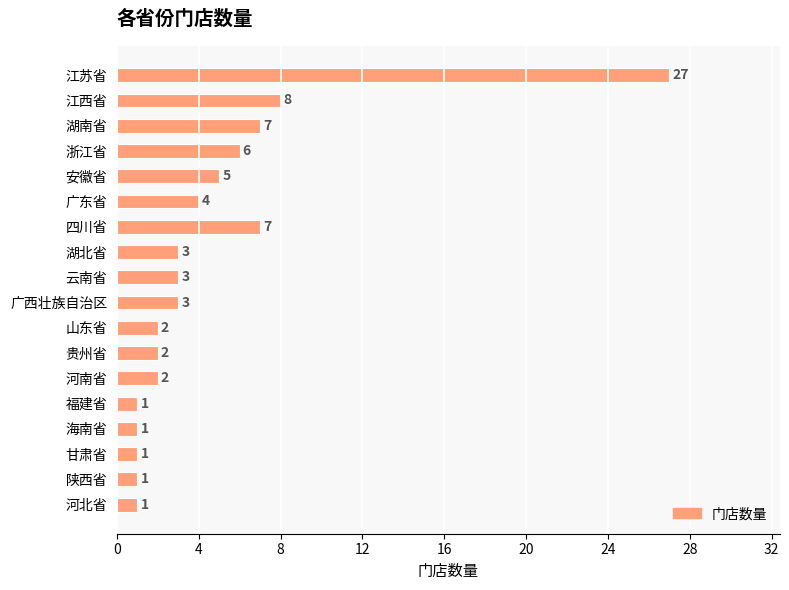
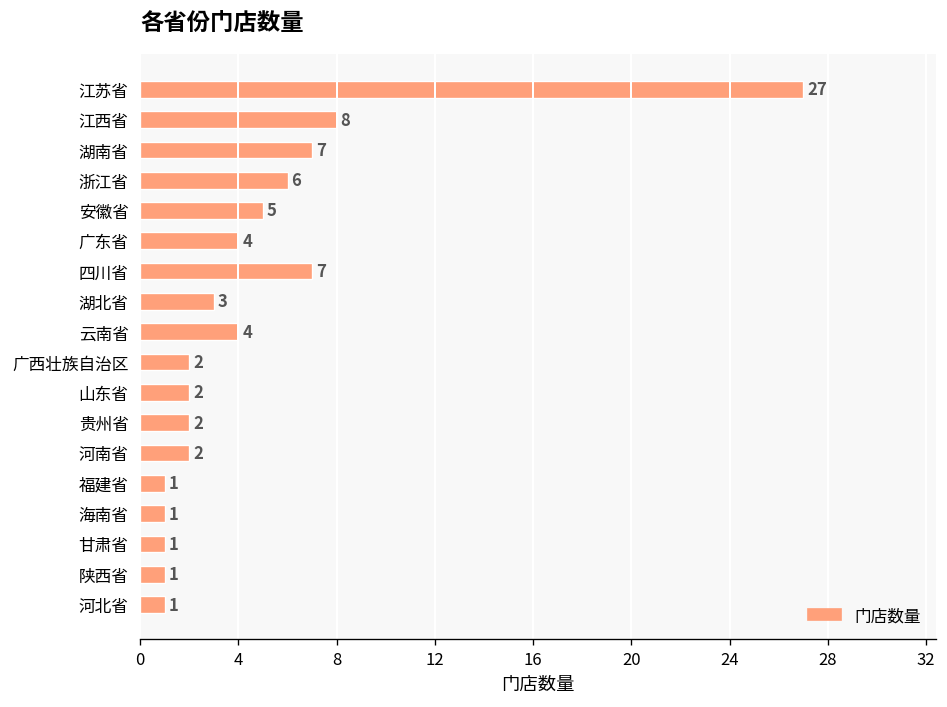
  {
    "江苏省": 27,
    "江西省": 8,
    "湖南省": 7,
    "浙江省": 6,
    "安徽省": 5,
    "广东省": 4,
    "四川省": 7,
    "湖北省": 3,
-   "云南省": 3,
-   "广西壮族自治区": 3,
+   "云南省": 4,
+   "广西壮族自治区": 2,
    "山东省": 2,
    "贵州省": 2,
    "河南省": 2,
    "福建省": 1,
    "海南省": 1,
    "甘肃省": 1,
    "陕西省": 1,
    "河北省": 1
  }
